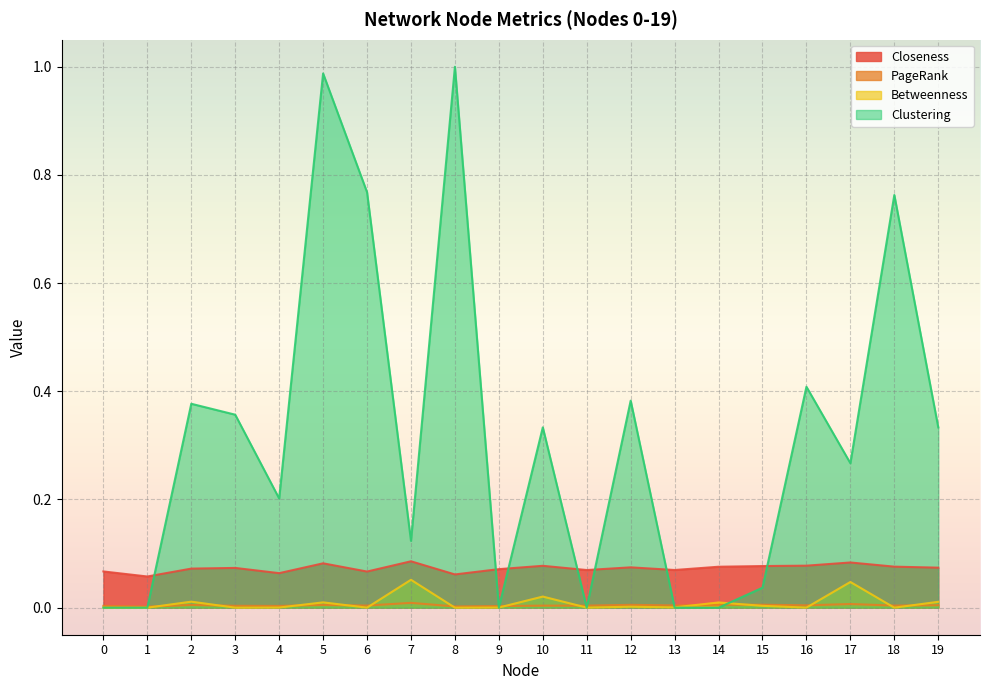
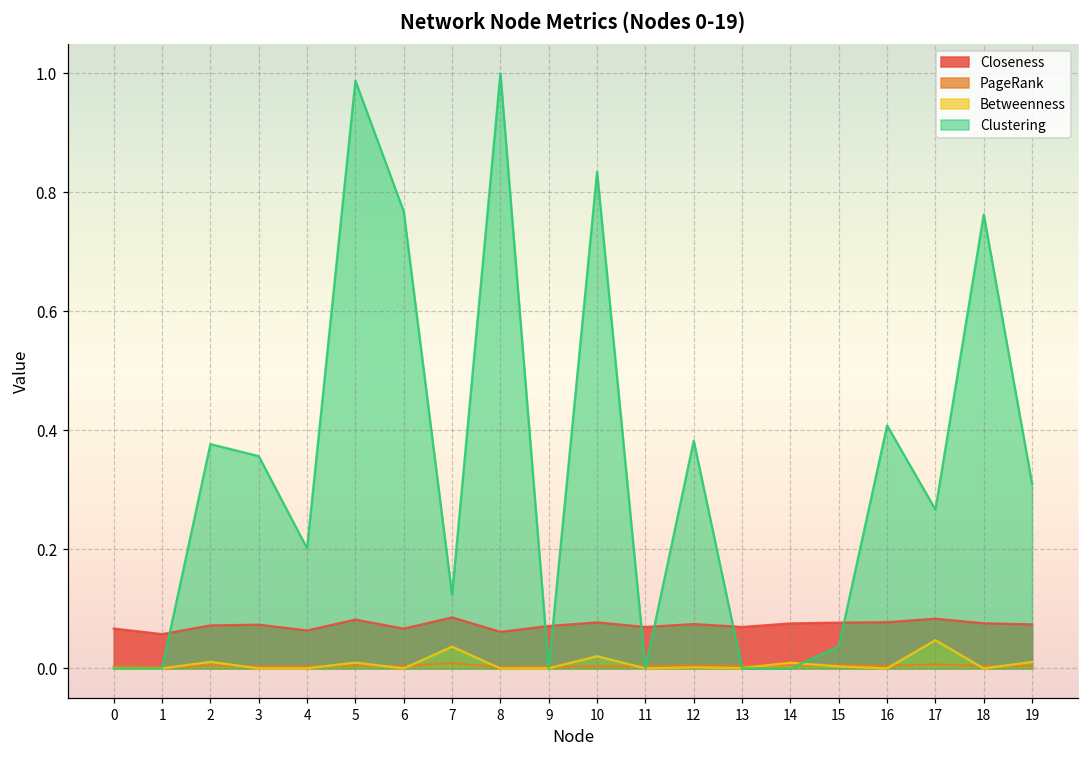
  {
    "Betweenness": {
      "2": 0.01,
-     "7": 0.05,
+     "7": 0.04,
      "10": 0.02,
      "17": 0.05,
      "19": 0.01
    },
    "Clustering": {
      "2": 0.38,
      "3": 0.36,
      "4": 0.20,
      "5": 0.99,
      "6": 0.77,
      "7": 0.12,
      "8": 1.00,
-     "10": 0.33,
+     "10": 0.83,
      "12": 0.38,
      "14": 0.00,
      "15": 0.04,
      "16": 0.41,
      "17": 0.27,
      "18": 0.76,
-     "19": 0.33
+     "19": 0.31
    }
  }
